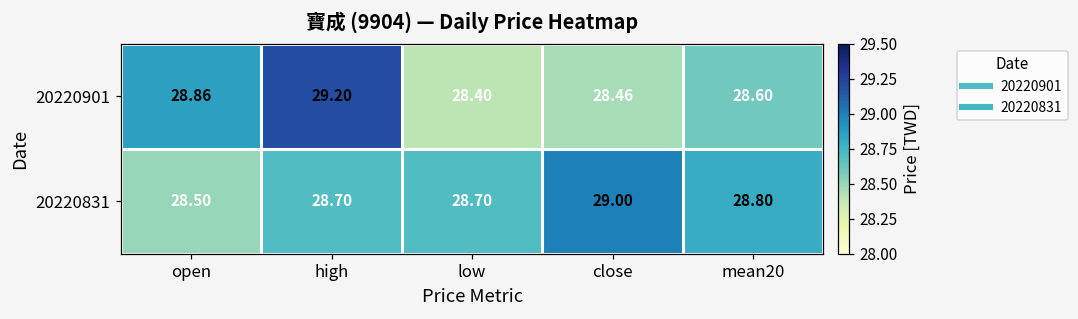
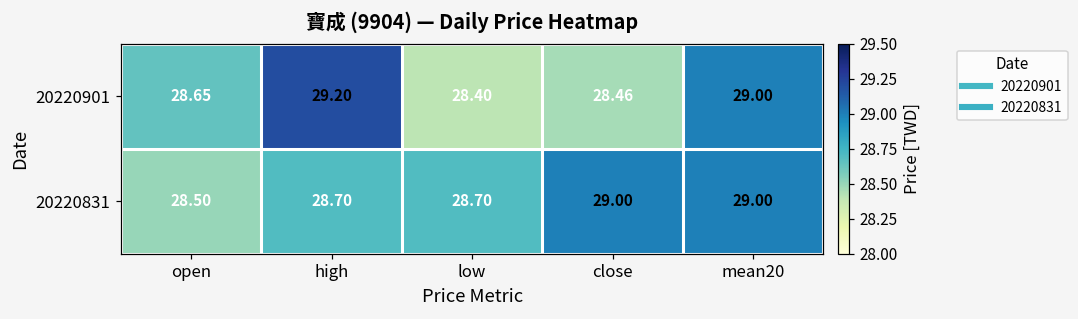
  {
    "20220901": {
-     "open": 28.86,
+     "open": 28.65,
      "high": 29.20,
      "low": 28.40,
      "close": 28.46,
-     "mean20": 28.60
+     "mean20": 29.00
    },
    "20220831": {
      "open": 28.50,
      "high": 28.70,
      "low": 28.70,
      "close": 29.00,
-     "mean20": 28.80
+     "mean20": 29.00
    }
  }
